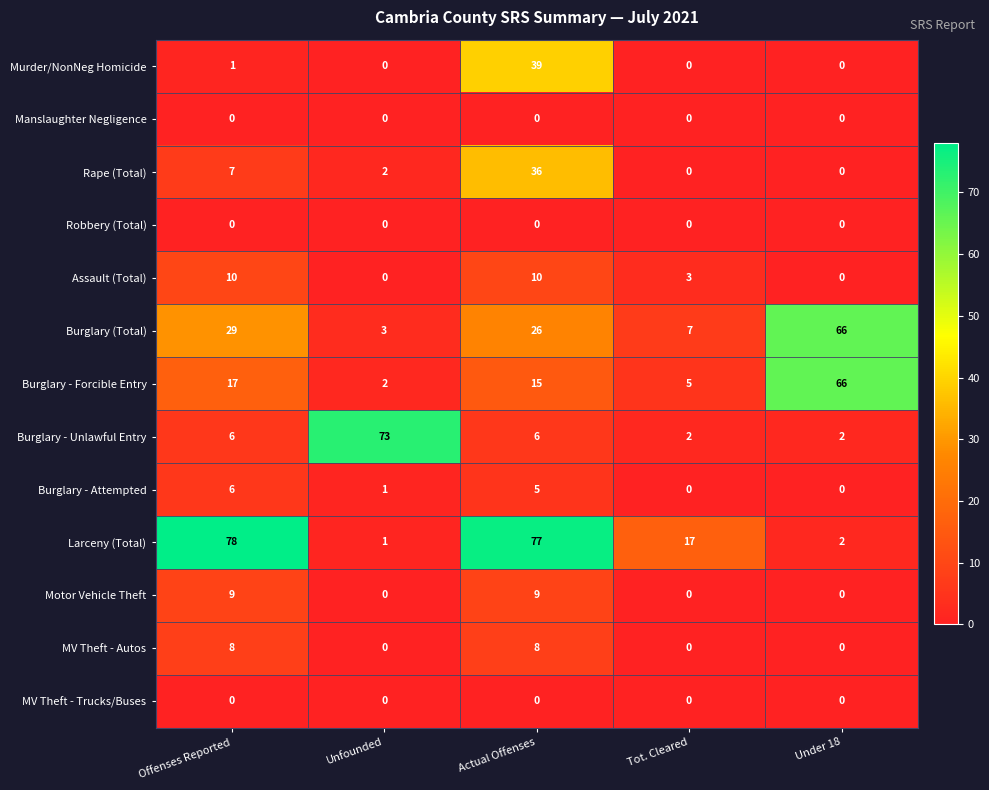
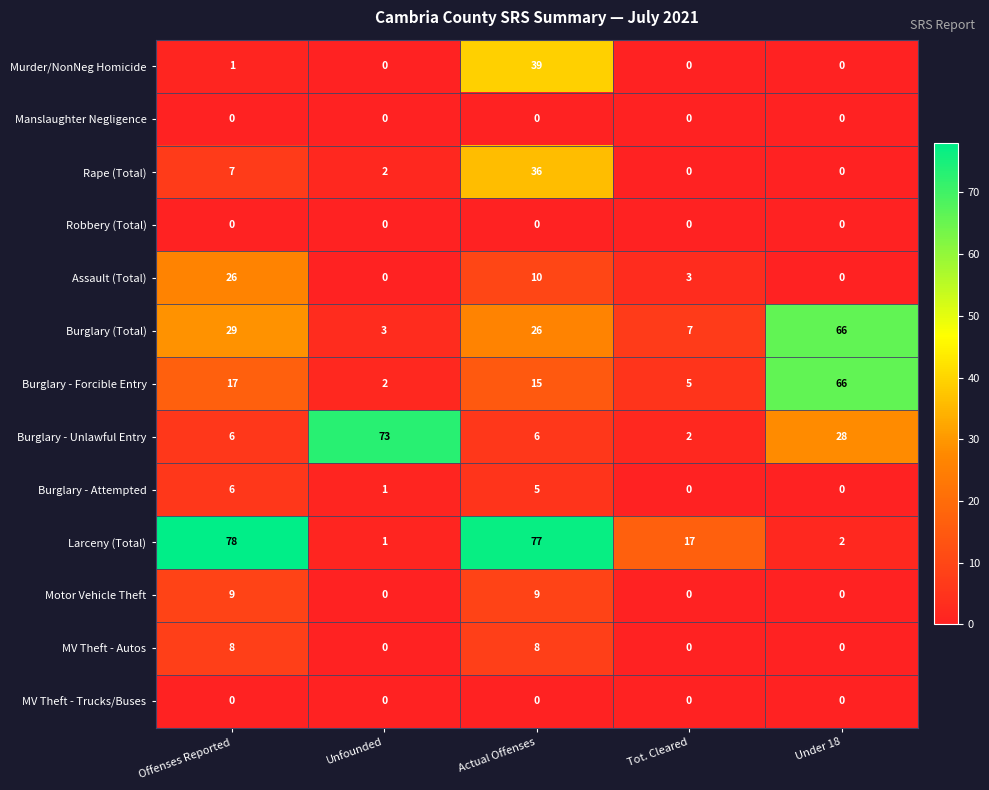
  {
    "Murder/NonNeg Homicide": {
      "Offenses Reported": 1,
      "Unfounded": 0,
      "Actual Offenses": 39,
      "Tot. Cleared": 0,
      "Under 18": 0
    },
    "Manslaughter Negligence": {
      "Offenses Reported": 0,
      "Unfounded": 0,
      "Actual Offenses": 0,
      "Tot. Cleared": 0,
      "Under 18": 0
    },
    "Rape (Total)": {
      "Offenses Reported": 7,
      "Unfounded": 2,
      "Actual Offenses": 36,
      "Tot. Cleared": 0,
      "Under 18": 0
    },
    "Robbery (Total)": {
      "Offenses Reported": 0,
      "Unfounded": 0,
      "Actual Offenses": 0,
      "Tot. Cleared": 0,
      "Under 18": 0
    },
    "Assault (Total)": {
-     "Offenses Reported": 10,
+     "Offenses Reported": 26,
      "Unfounded": 0,
      "Actual Offenses": 10,
      "Tot. Cleared": 3,
      "Under 18": 0
    },
    "Burglary (Total)": {
      "Offenses Reported": 29,
      "Unfounded": 3,
      "Actual Offenses": 26,
      "Tot. Cleared": 7,
      "Under 18": 66
    },
    "Burglary - Forcible Entry": {
      "Offenses Reported": 17,
      "Unfounded": 2,
      "Actual Offenses": 15,
      "Tot. Cleared": 5,
      "Under 18": 66
    },
    "Burglary - Unlawful Entry": {
      "Offenses Reported": 6,
      "Unfounded": 73,
      "Actual Offenses": 6,
      "Tot. Cleared": 2,
-     "Under 18": 2
+     "Under 18": 28
    },
    "Burglary - Attempted": {
      "Offenses Reported": 6,
      "Unfounded": 1,
      "Actual Offenses": 5,
      "Tot. Cleared": 0,
      "Under 18": 0
    },
    "Larceny (Total)": {
      "Offenses Reported": 78,
      "Unfounded": 1,
      "Actual Offenses": 77,
      "Tot. Cleared": 17,
      "Under 18": 2
    },
    "Motor Vehicle Theft": {
      "Offenses Reported": 9,
      "Unfounded": 0,
      "Actual Offenses": 9,
      "Tot. Cleared": 0,
      "Under 18": 0
    },
    "MV Theft - Autos": {
      "Offenses Reported": 8,
      "Unfounded": 0,
      "Actual Offenses": 8,
      "Tot. Cleared": 0,
      "Under 18": 0
    },
    "MV Theft - Trucks/Buses": {
      "Offenses Reported": 0,
      "Unfounded": 0,
      "Actual Offenses": 0,
      "Tot. Cleared": 0,
      "Under 18": 0
    }
  }
